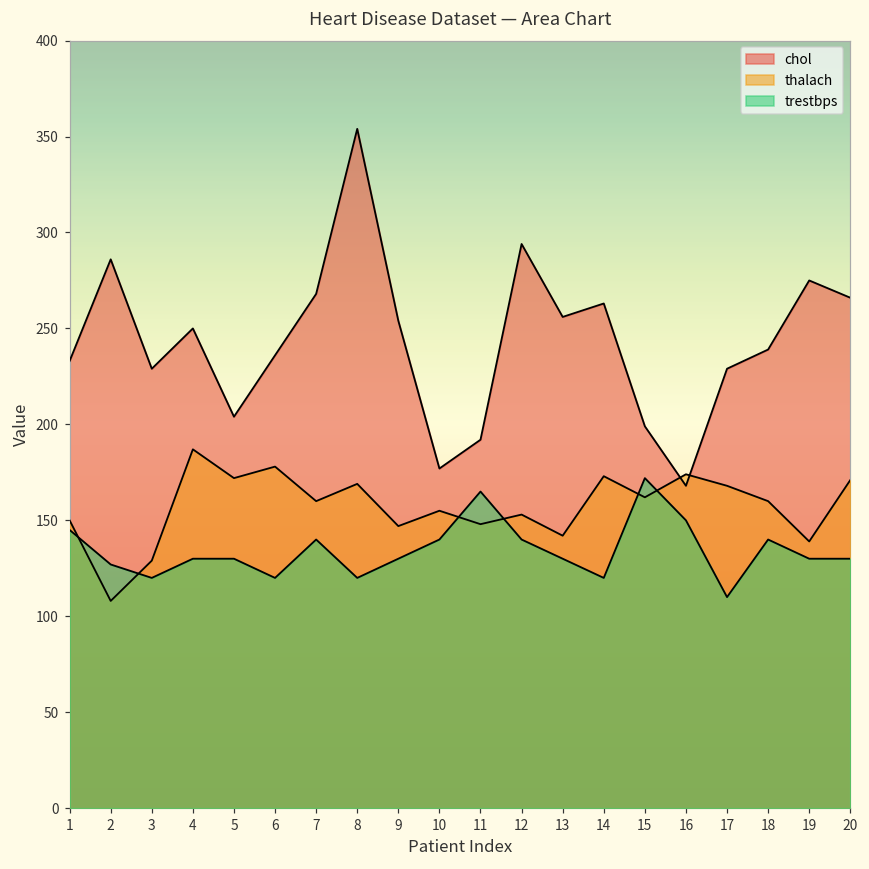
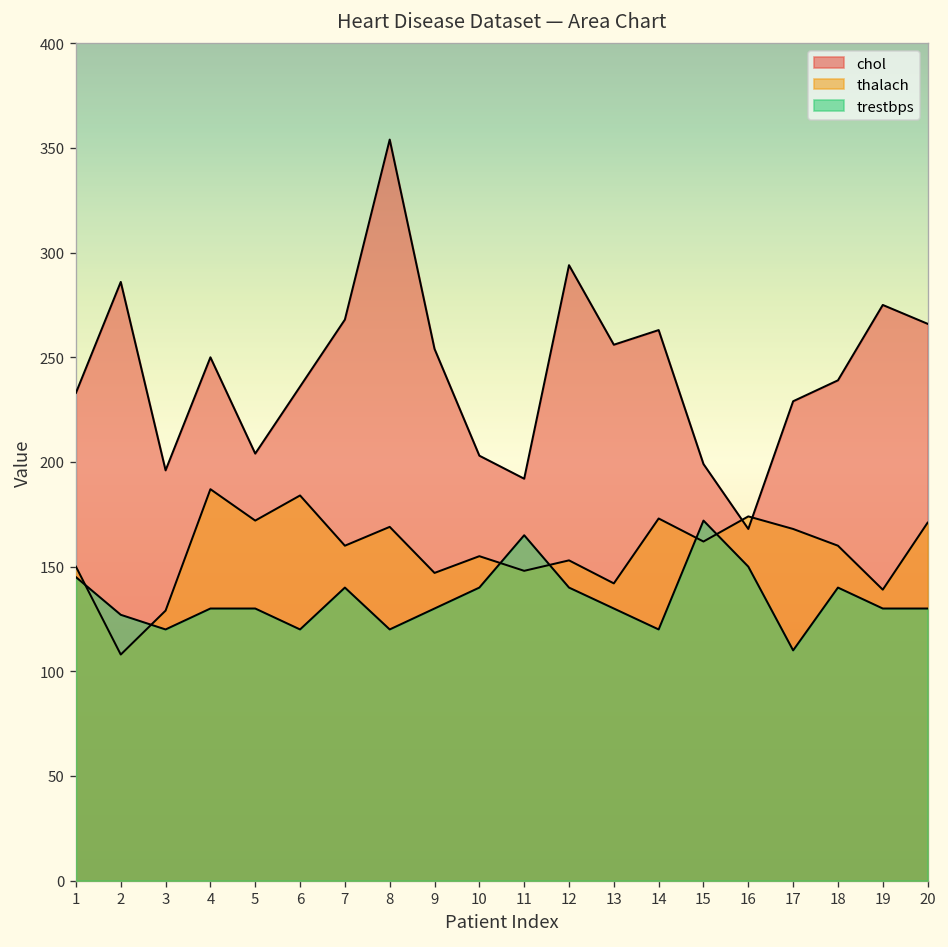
  {
    "chol": {
      "1": 233,
      "2": 286,
-     "3": 229,
+     "3": 196,
      "4": 250,
      "5": 204,
      "6": 236,
      "7": 268,
      "8": 354,
      "9": 254,
-     "10": 177,
+     "10": 203,
      "11": 192,
      "12": 294,
      "13": 256,
      "14": 263,
      "15": 199,
      "16": 168,
      "17": 229,
      "18": 239,
      "19": 275,
      "20": 266
    },
    "thalach": {
      "1": 150,
      "2": 108,
      "3": 129,
      "4": 187,
      "5": 172,
-     "6": 178,
+     "6": 184,
      "7": 160,
      "8": 169,
      "9": 147,
      "10": 155,
      "11": 148,
      "12": 153,
      "13": 142,
      "14": 173,
      "15": 162,
      "16": 174,
      "17": 168,
      "18": 160,
      "19": 139,
      "20": 171
    },
    "trestbps": {
      "1": 145,
      "2": 127,
      "3": 120,
      "4": 130,
      "5": 130,
      "6": 120,
      "7": 140,
      "8": 120,
      "9": 130,
      "10": 140,
      "11": 165,
      "12": 140,
      "13": 130,
      "14": 120,
      "15": 172,
      "16": 150,
      "17": 110,
      "18": 140,
      "19": 130,
      "20": 130
    }
  }
